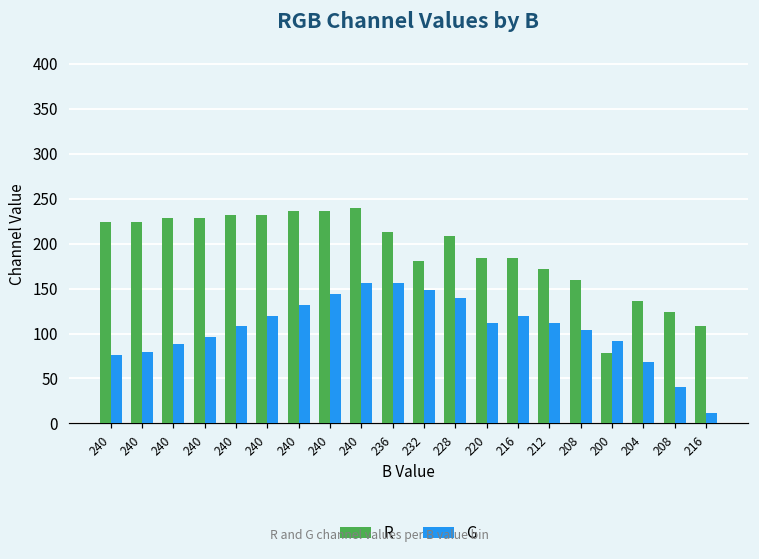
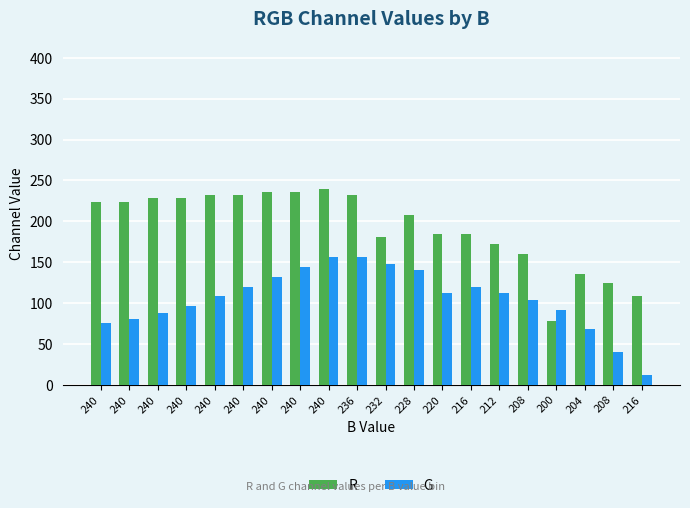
  {
    "R": {
-     "236": 210,
+     "236": 230,
      "232": 180,
      "228": 210,
      "220": 180,
      "212": 170,
      "200": 80,
      "204": 140
    },
    "G": {
      "236": 160,
      "232": 150,
      "228": 140,
      "220": 110,
      "212": 110,
      "200": 90,
      "204": 70
    }
  }
